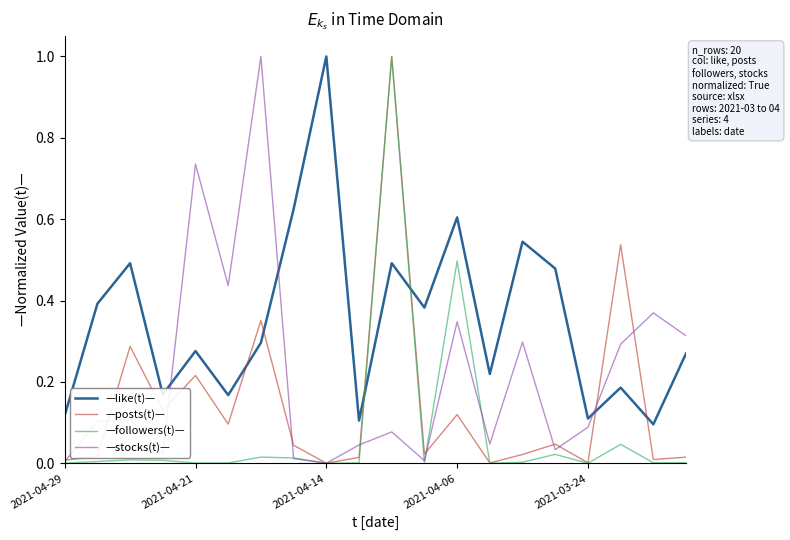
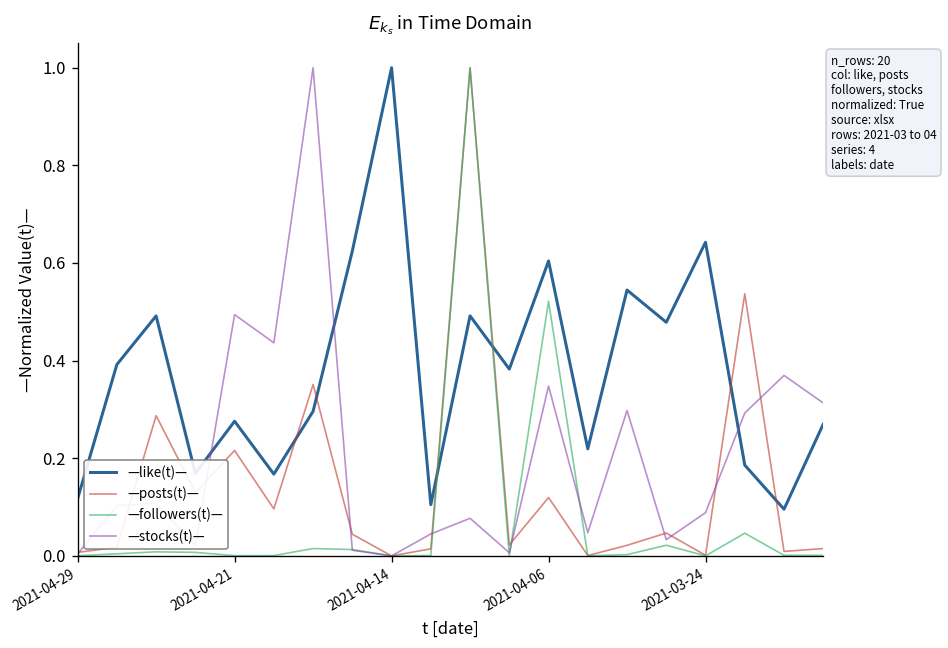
  {
    "—like(t)—": {
      "2021-04-29": 0.12,
      "2021-04-21": 0.28,
      "2021-04-14": 1.00,
      "2021-04-06": 0.60,
-     "2021-03-24": 0.11
+     "2021-03-24": 0.64
    },
    "—posts(t)—": {
      "2021-04-21": 0.22,
      "2021-04-06": 0.12
    },
    "—followers(t)—": {
      "2021-04-21": 0.00,
-     "2021-04-06": 0.50
+     "2021-04-06": 0.52
    },
    "—stocks(t)—": {
-     "2021-04-21": 0.74,
+     "2021-04-21": 0.49,
      "2021-04-06": 0.35,
      "2021-03-24": 0.09
    }
  }
